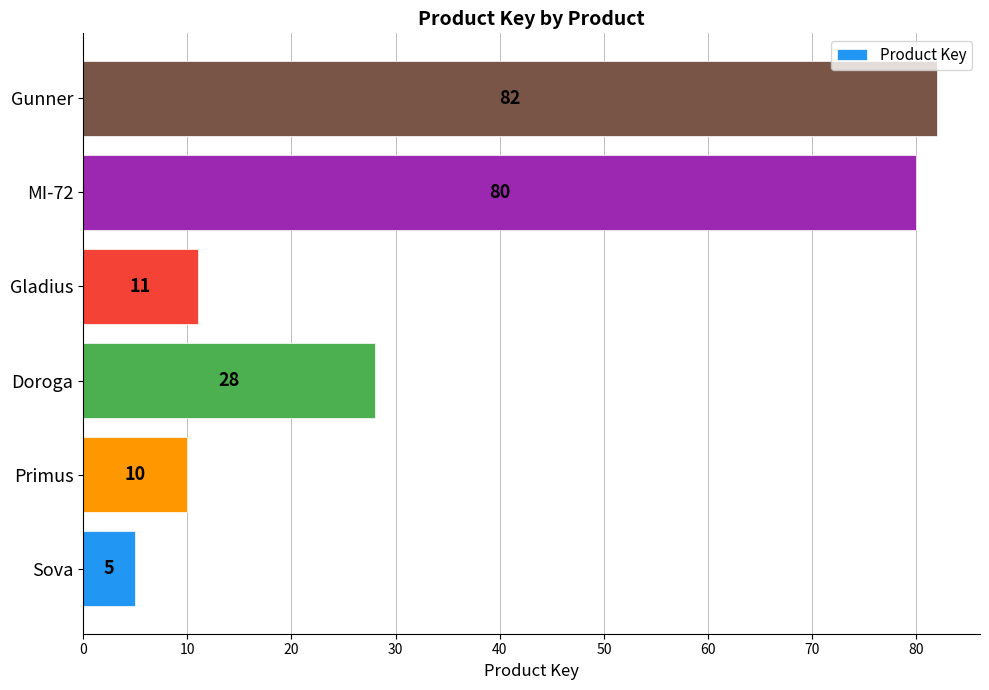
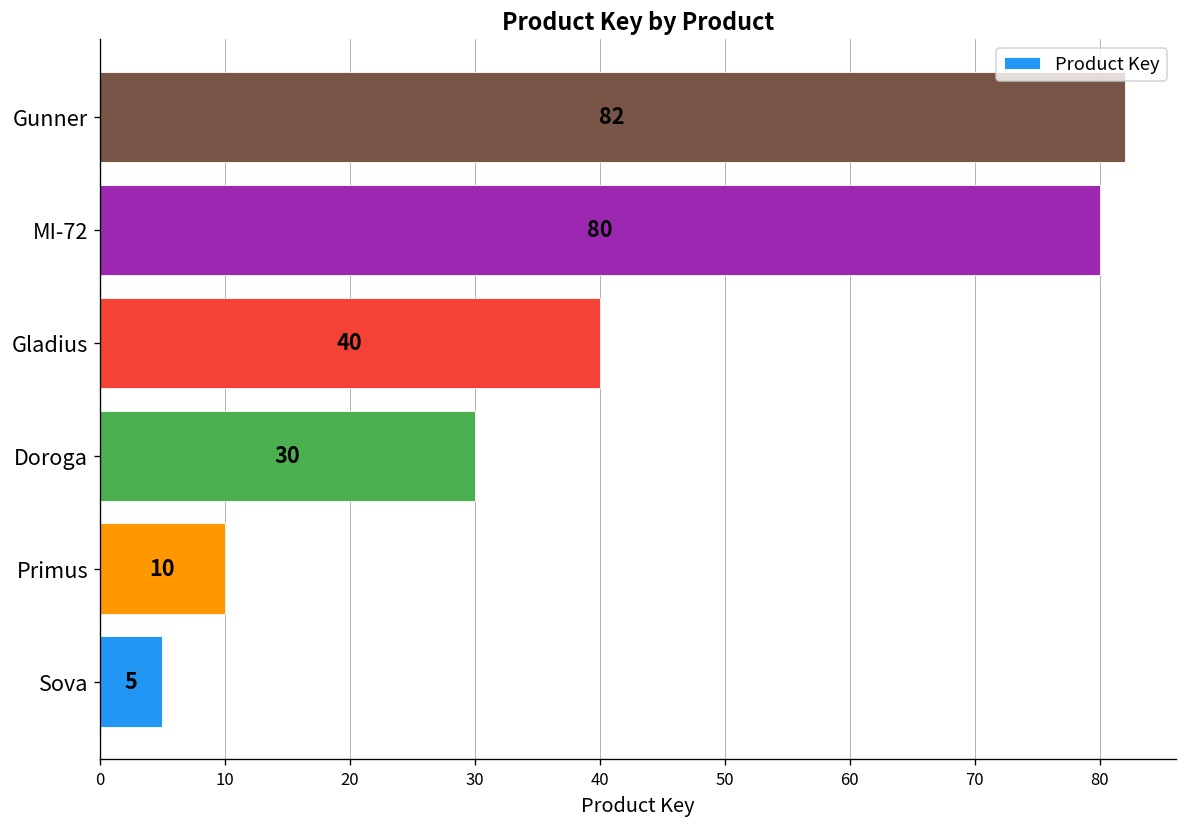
  {
    "Gunner": 82,
    "MI-72": 80,
-   "Gladius": 11,
-   "Doroga": 28,
+   "Gladius": 40,
+   "Doroga": 30,
    "Primus": 10,
    "Sova": 5
  }
